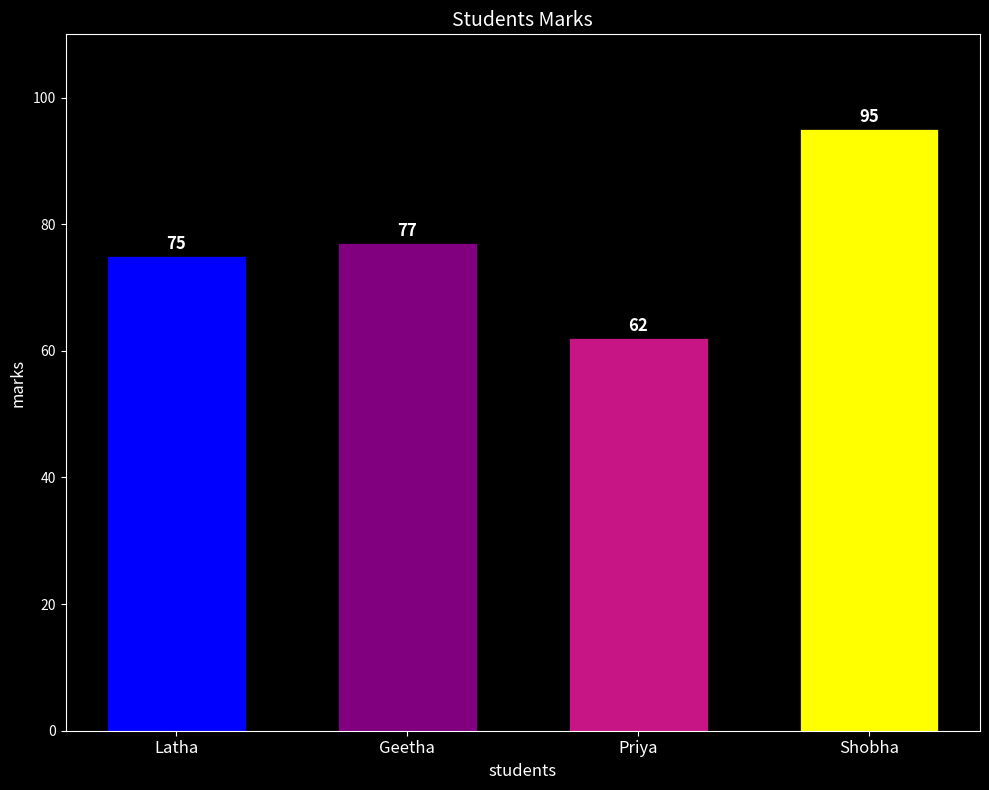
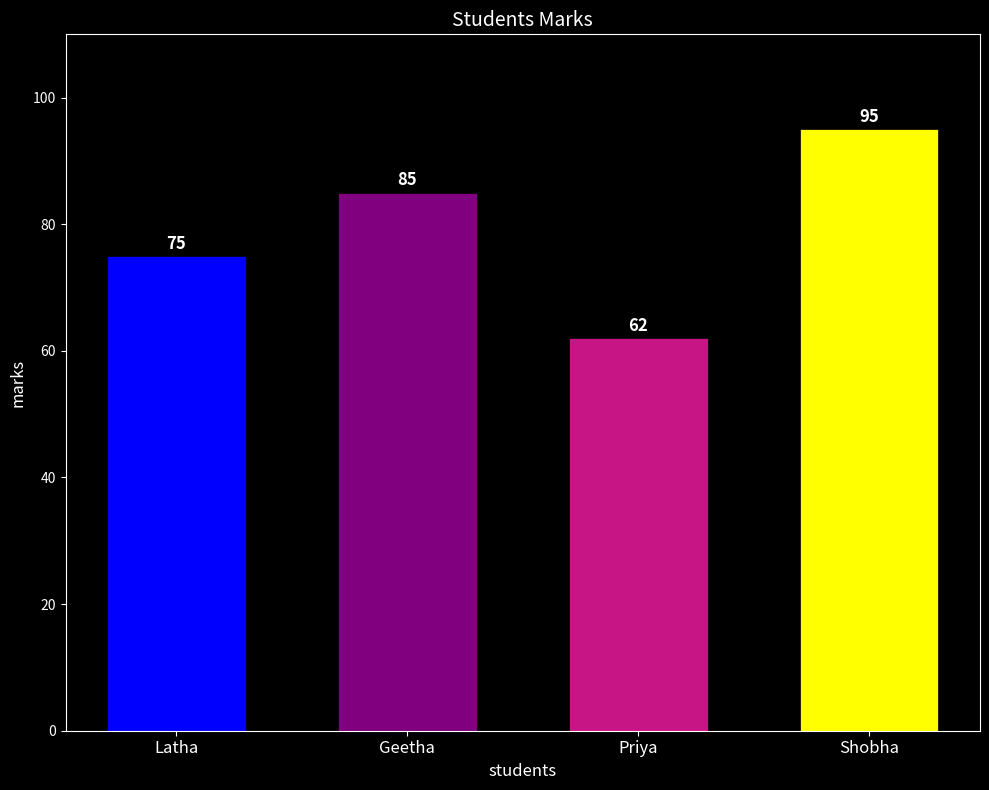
  {
    "Latha": 75,
-   "Geetha": 77,
+   "Geetha": 85,
    "Priya": 62,
    "Shobha": 95
  }
